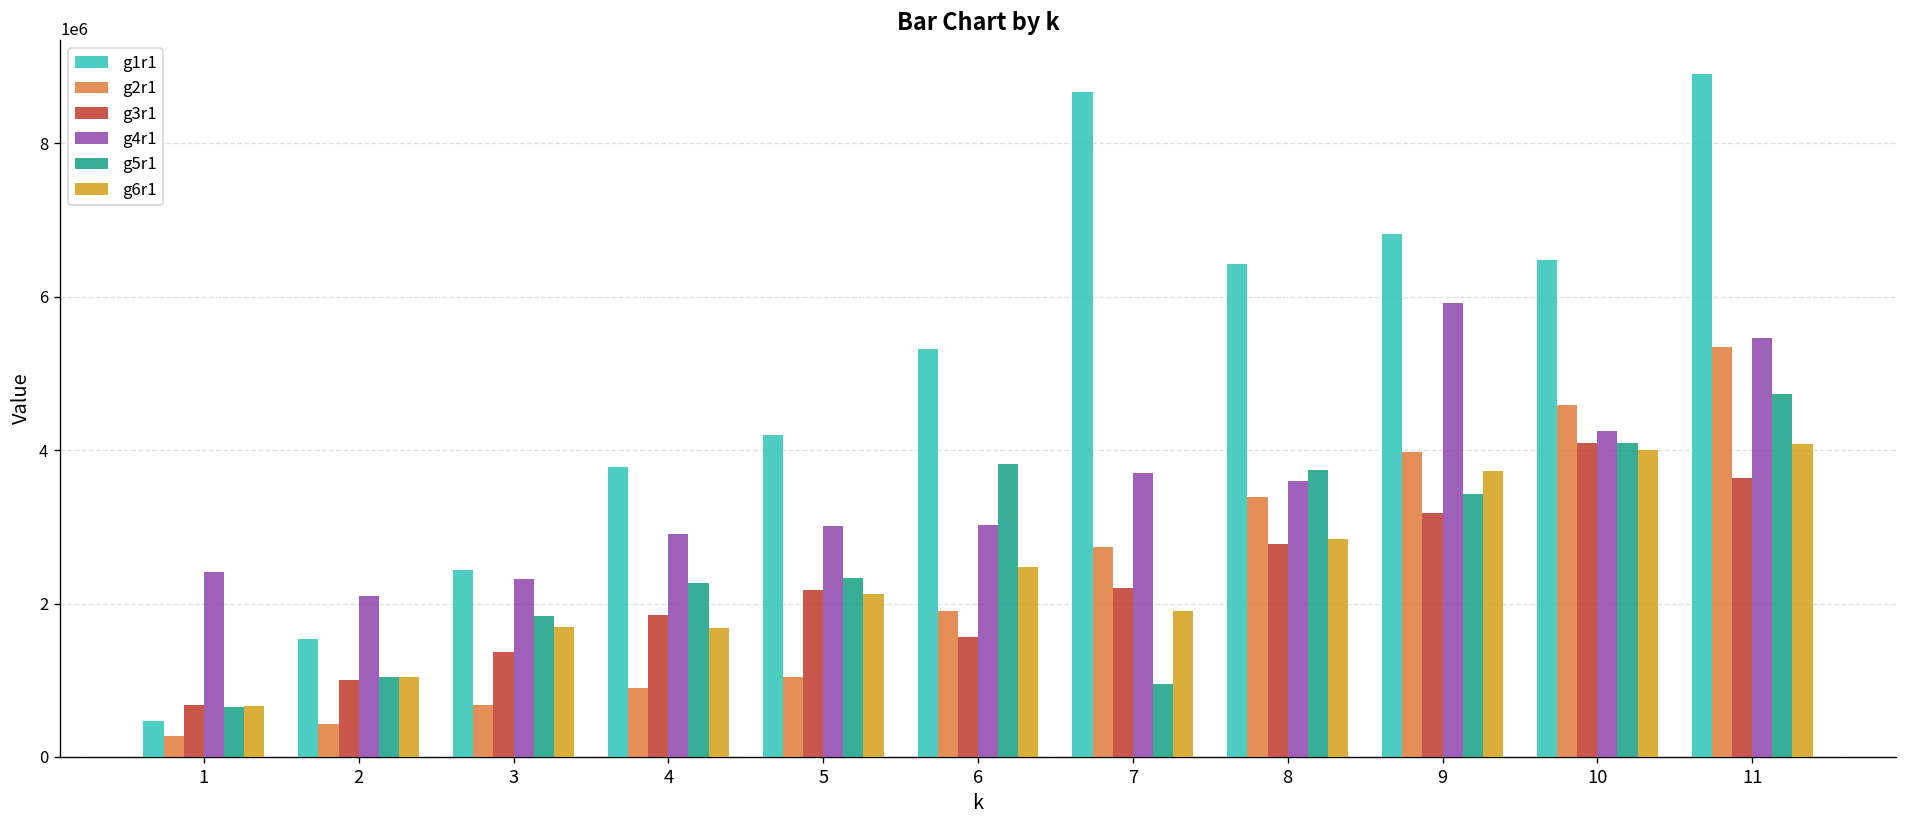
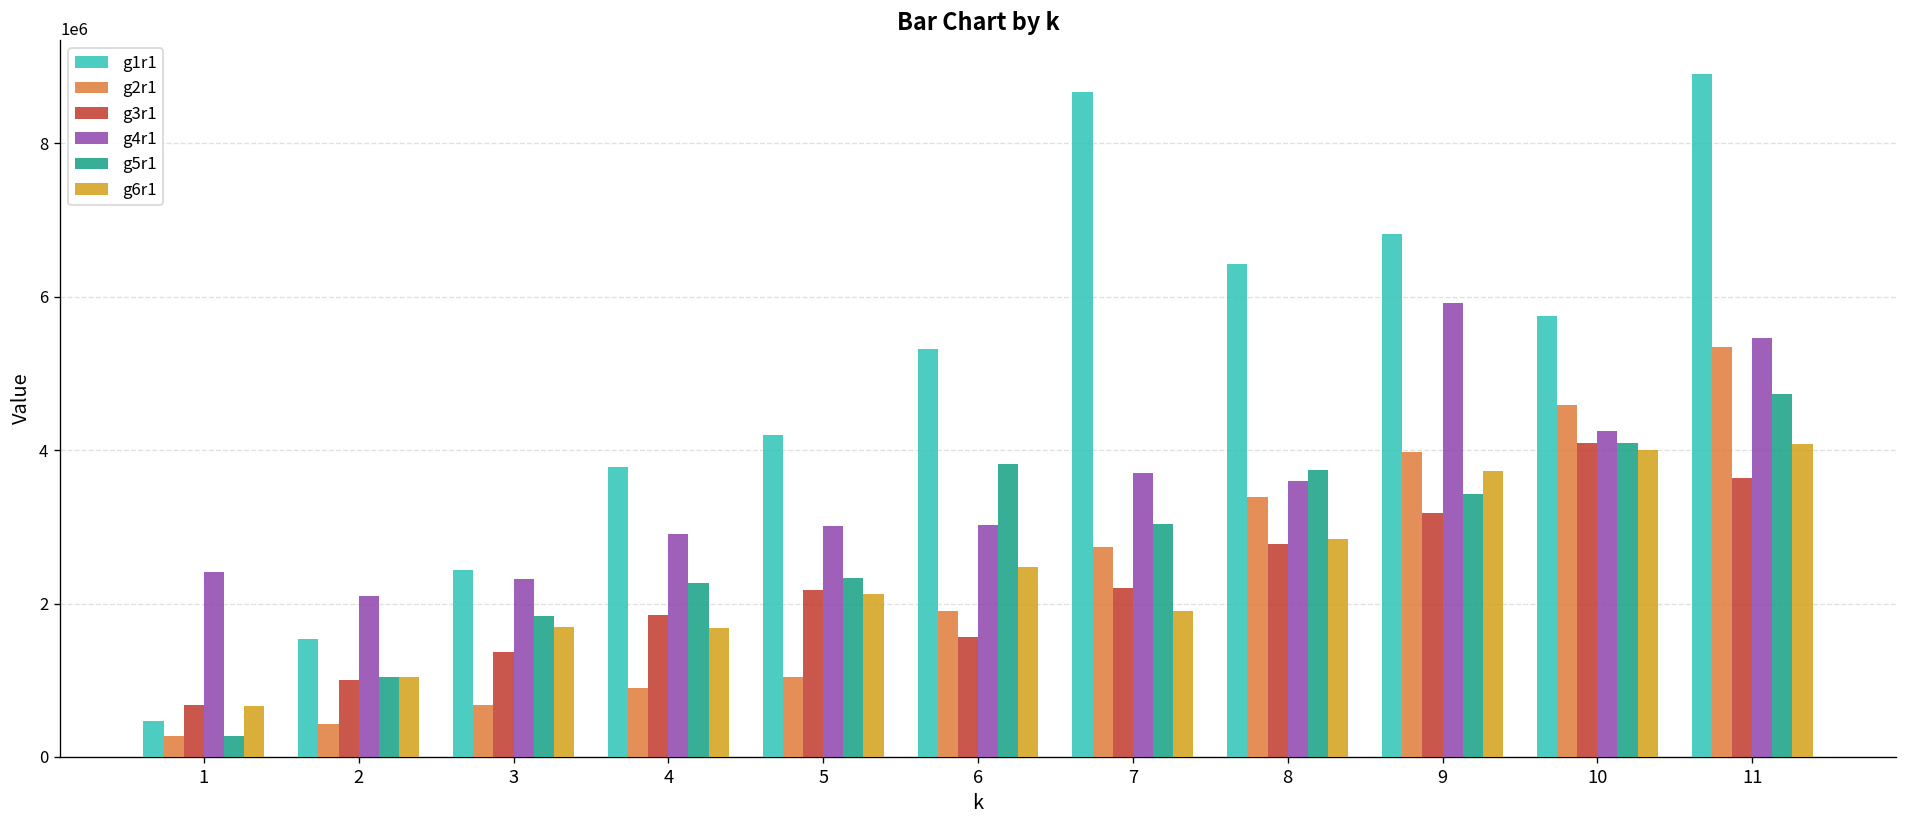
  {
    "g1r1": {
      "1": 500000,
      "2": 1500000,
      "3": 2400000,
      "4": 3800000,
      "5": 4200000,
      "6": 5300000,
      "7": 8700000,
      "8": 6400000,
      "9": 6800000,
-     "10": 6500000,
+     "10": 5800000,
      "11": 8900000
    },
    "g3r1": {
      "1": 700000,
      "2": 1000000,
      "3": 1400000,
      "4": 1900000,
      "5": 2200000,
      "6": 1600000,
      "7": 2200000,
      "8": 2800000,
      "9": 3200000,
      "10": 4100000,
      "11": 3600000
    },
    "g4r1": {
      "1": 2400000,
      "2": 2100000,
      "3": 2300000,
      "4": 2900000,
      "5": 3000000,
      "6": 3000000,
      "7": 3700000,
      "8": 3600000,
      "9": 5900000,
      "10": 4200000,
      "11": 5500000
    },
    "g5r1": {
-     "1": 600000,
+     "1": 300000,
      "2": 1000000,
      "3": 1800000,
      "4": 2300000,
      "5": 2300000,
      "6": 3800000,
-     "7": 900000,
+     "7": 3000000,
      "8": 3700000,
      "9": 3400000,
      "10": 4100000,
      "11": 4700000
    }
  }
